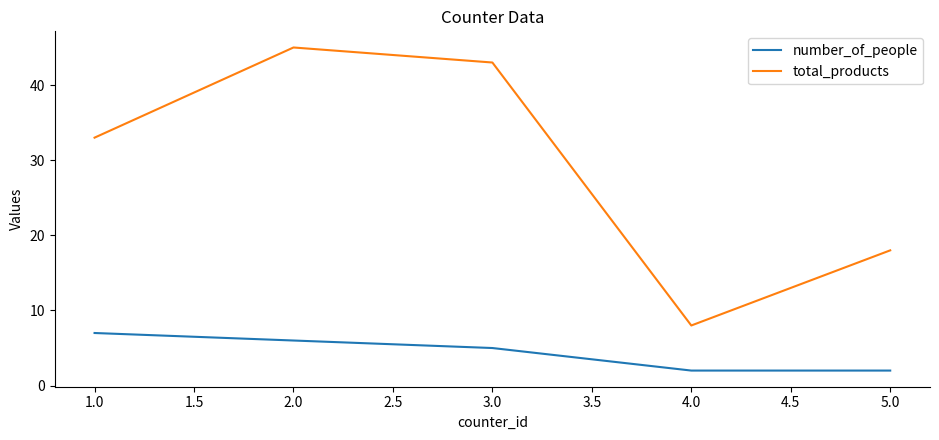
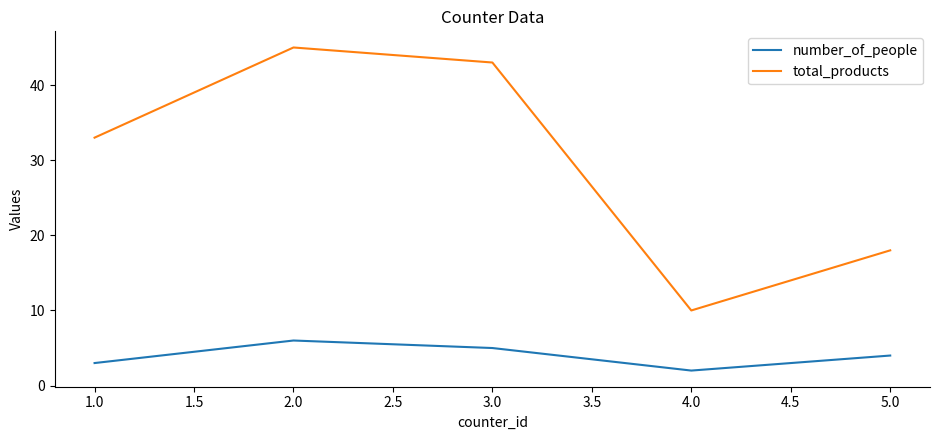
  {
    "number_of_people": {
-     "1.0": 7,
+     "1.0": 3,
      "2.0": 6,
      "3.0": 5,
      "4.0": 2,
-     "5.0": 2
+     "5.0": 4
    },
    "total_products": {
      "1.0": 33,
      "2.0": 45,
      "3.0": 43,
-     "4.0": 8,
+     "4.0": 10,
      "5.0": 18
    }
  }
